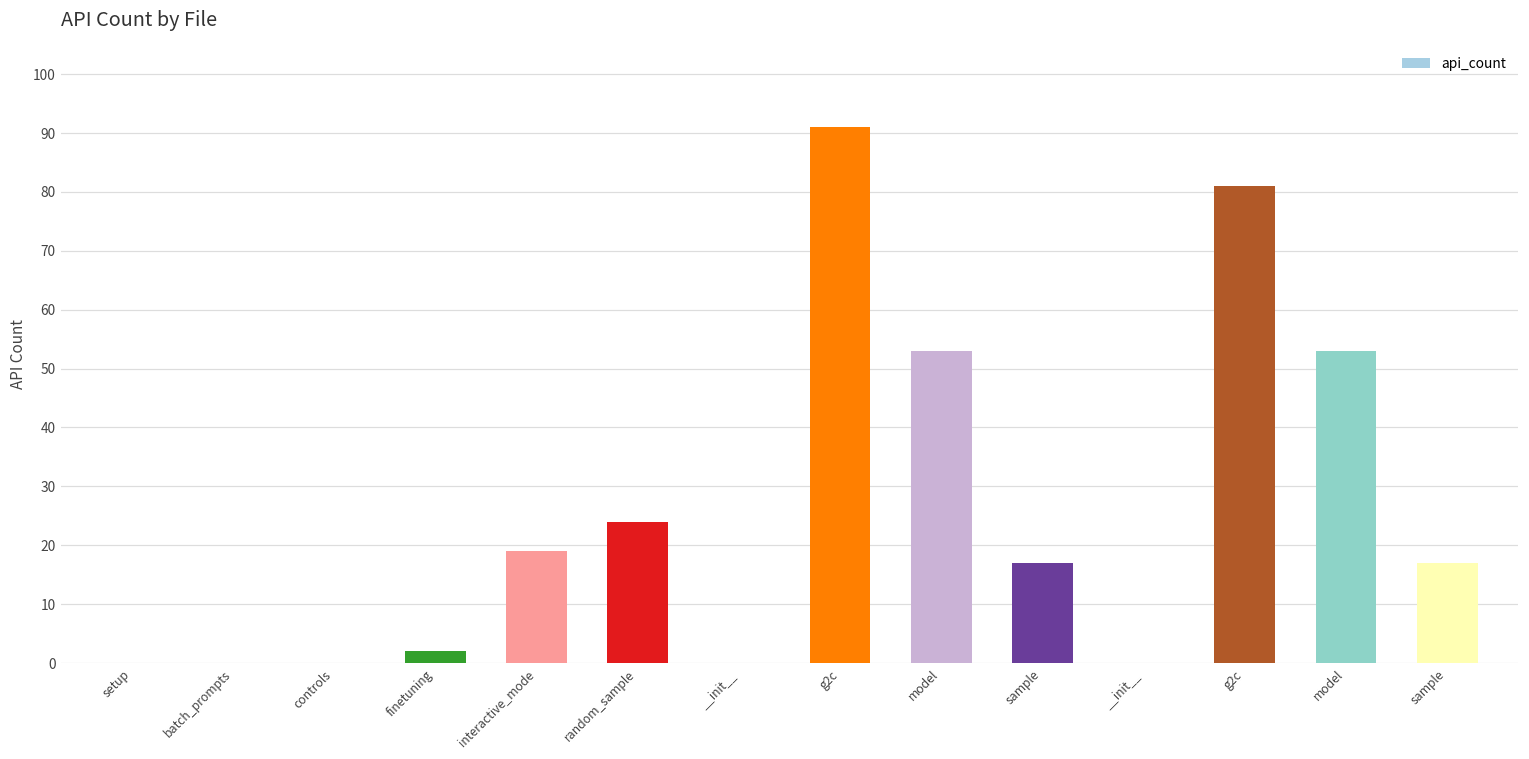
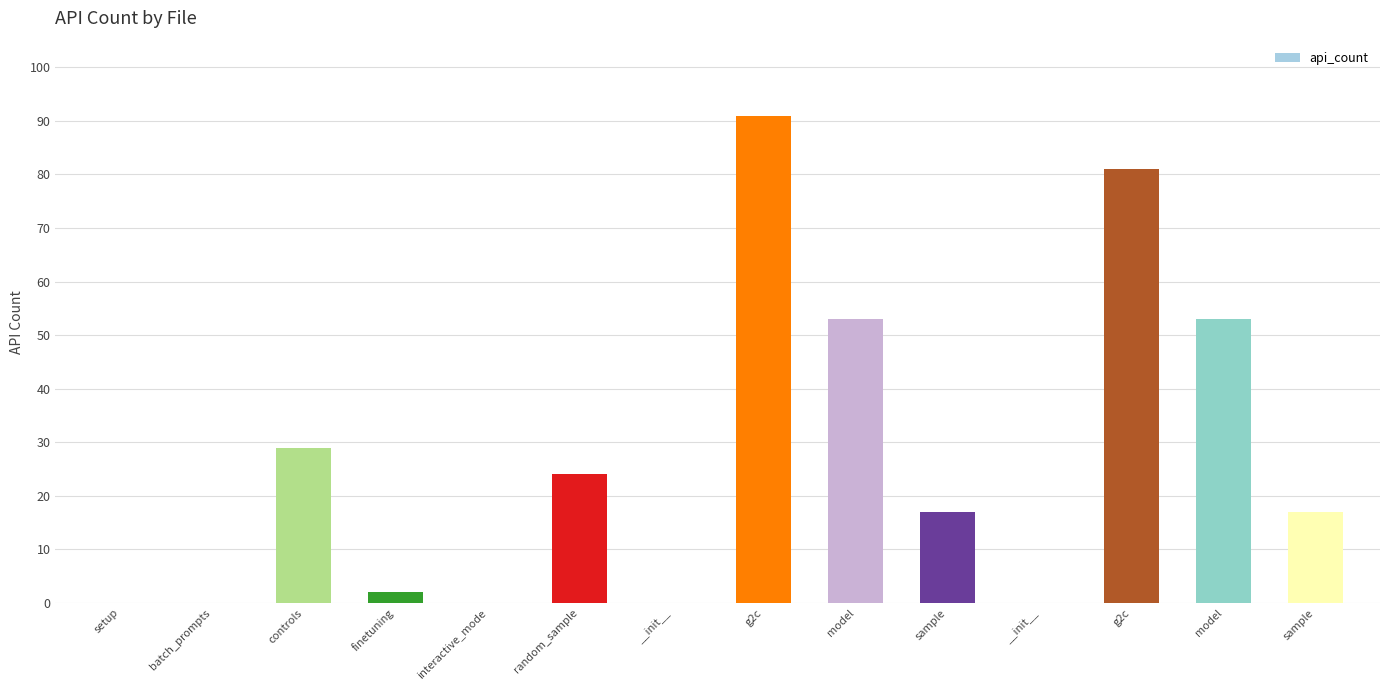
  {
    "setup": 0,
    "batch_prompts": 0,
-   "controls": 0,
+   "controls": 29,
    "finetuning": 2,
-   "interactive_mode": 19,
+   "interactive_mode": 0,
    "random_sample": 24
  }
